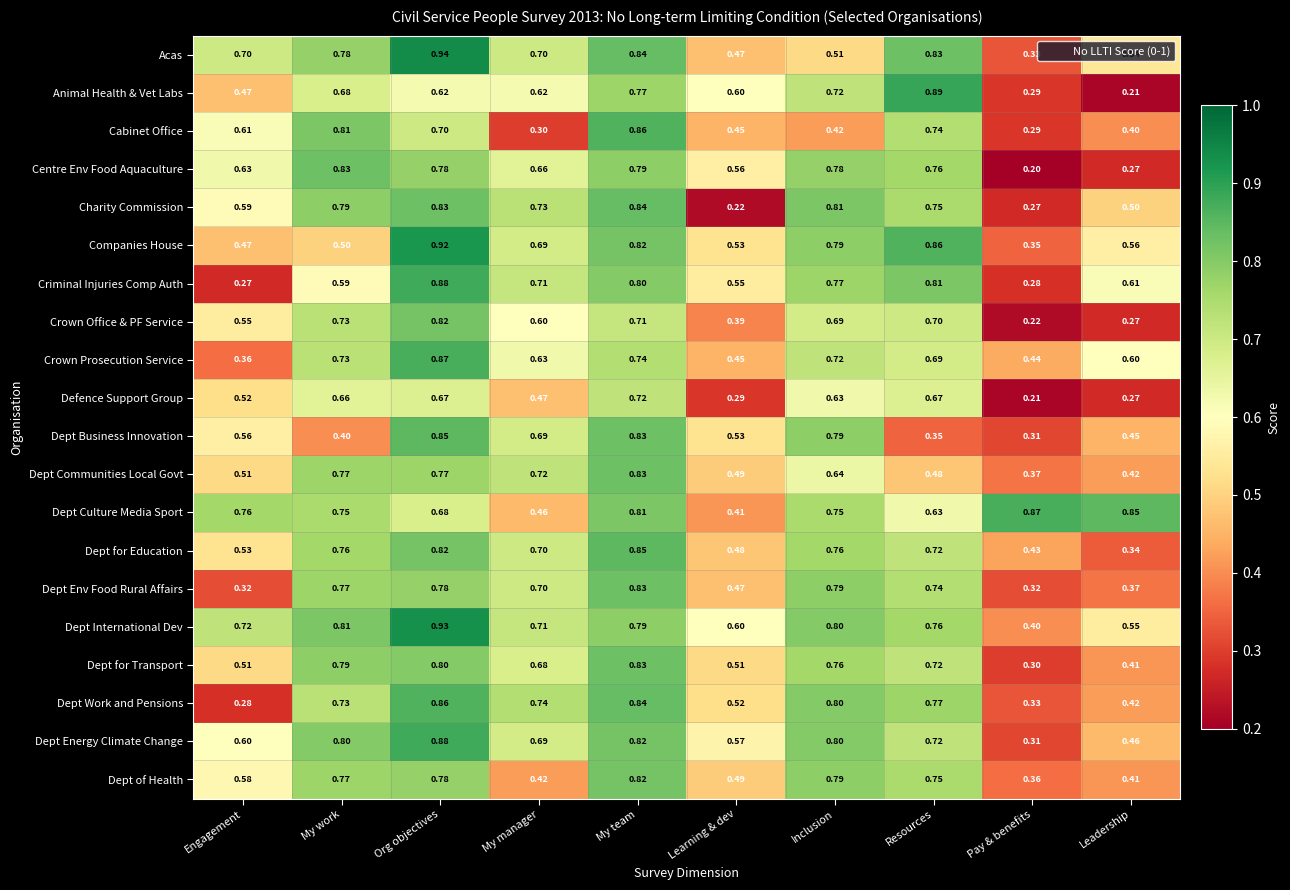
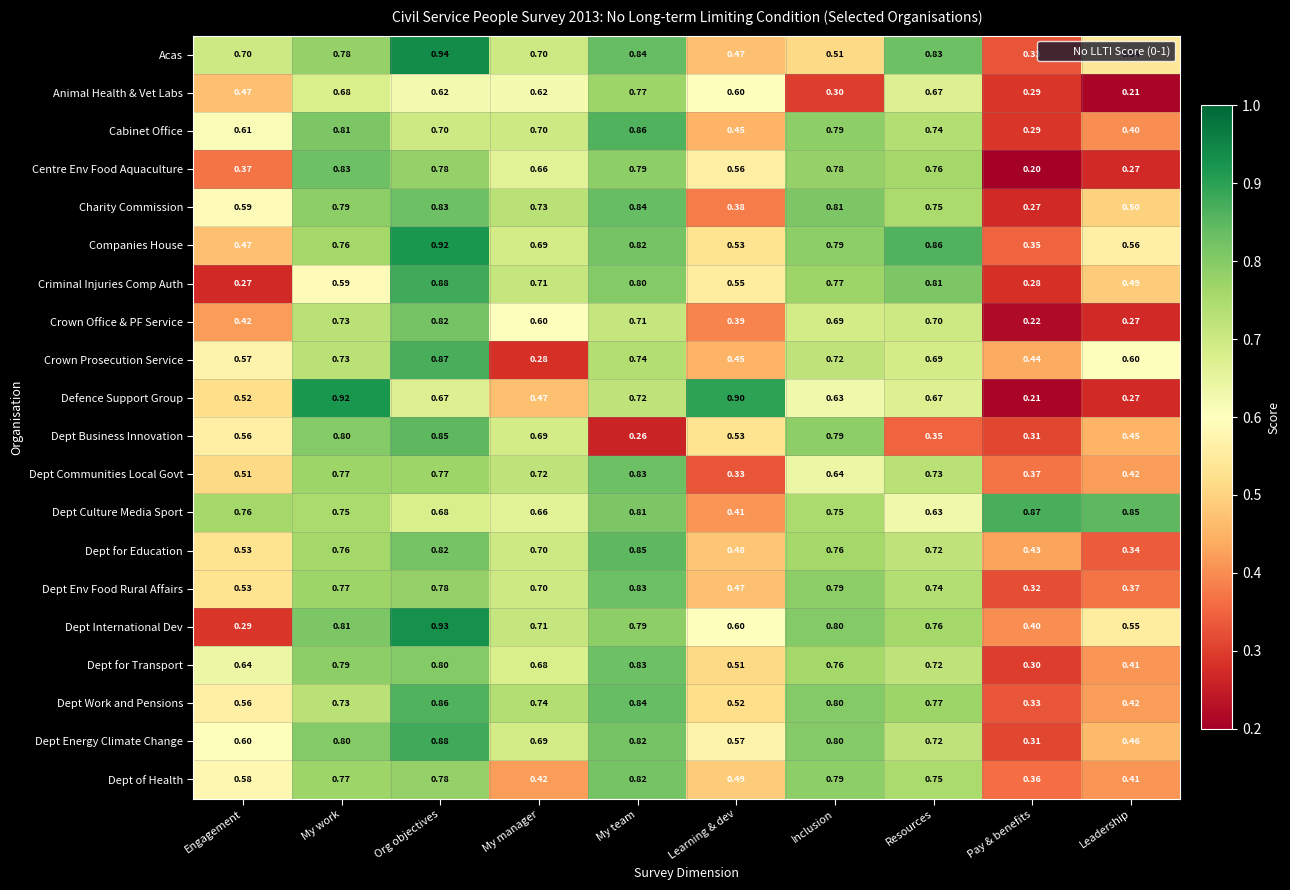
  {
    "Acas": {
      "Engagement": 0.70,
      "My work": 0.78,
      "Org objectives": 0.94,
      "My manager": 0.70,
      "My team": 0.84,
      "Learning & dev": 0.47,
      "Inclusion": 0.51,
      "Resources": 0.83
    },
    "Animal Health & Vet Labs": {
      "Engagement": 0.47,
      "My work": 0.68,
      "Org objectives": 0.62,
      "My manager": 0.62,
      "My team": 0.77,
      "Learning & dev": 0.60,
-     "Inclusion": 0.72,
-     "Resources": 0.89,
+     "Inclusion": 0.30,
+     "Resources": 0.67,
      "Pay & benefits": 0.29,
      "Leadership": 0.21
    },
    "Cabinet Office": {
      "Engagement": 0.61,
      "My work": 0.81,
      "Org objectives": 0.70,
-     "My manager": 0.30,
+     "My manager": 0.70,
      "My team": 0.86,
      "Learning & dev": 0.45,
-     "Inclusion": 0.42,
+     "Inclusion": 0.79,
      "Resources": 0.74,
      "Pay & benefits": 0.29,
      "Leadership": 0.40
    },
    "Centre Env Food Aquaculture": {
-     "Engagement": 0.63,
+     "Engagement": 0.37,
      "My work": 0.83,
      "Org objectives": 0.78,
      "My manager": 0.66,
      "My team": 0.79,
      "Learning & dev": 0.56,
      "Inclusion": 0.78,
      "Resources": 0.76,
      "Pay & benefits": 0.20,
      "Leadership": 0.27
    },
    "Charity Commission": {
      "Engagement": 0.59,
      "My work": 0.79,
      "Org objectives": 0.83,
      "My manager": 0.73,
      "My team": 0.84,
-     "Learning & dev": 0.22,
+     "Learning & dev": 0.38,
      "Inclusion": 0.81,
      "Resources": 0.75,
      "Pay & benefits": 0.27,
      "Leadership": 0.50
    },
    "Companies House": {
      "Engagement": 0.47,
-     "My work": 0.50,
+     "My work": 0.76,
      "Org objectives": 0.92,
      "My manager": 0.69,
      "My team": 0.82,
      "Learning & dev": 0.53,
      "Inclusion": 0.79,
      "Resources": 0.86,
      "Pay & benefits": 0.35,
      "Leadership": 0.56
    },
    "Criminal Injuries Comp Auth": {
      "Engagement": 0.27,
      "My work": 0.59,
      "Org objectives": 0.88,
      "My manager": 0.71,
      "My team": 0.80,
      "Learning & dev": 0.55,
      "Inclusion": 0.77,
      "Resources": 0.81,
      "Pay & benefits": 0.28,
-     "Leadership": 0.61
+     "Leadership": 0.49
    },
    "Crown Office & PF Service": {
-     "Engagement": 0.55,
+     "Engagement": 0.42,
      "My work": 0.73,
      "Org objectives": 0.82,
      "My manager": 0.60,
      "My team": 0.71,
      "Learning & dev": 0.39,
      "Inclusion": 0.69,
      "Resources": 0.70,
      "Pay & benefits": 0.22,
      "Leadership": 0.27
    },
    "Crown Prosecution Service": {
-     "Engagement": 0.36,
+     "Engagement": 0.57,
      "My work": 0.73,
      "Org objectives": 0.87,
-     "My manager": 0.63,
+     "My manager": 0.28,
      "My team": 0.74,
      "Learning & dev": 0.45,
      "Inclusion": 0.72,
      "Resources": 0.69,
      "Pay & benefits": 0.44,
      "Leadership": 0.60
    },
    "Defence Support Group": {
      "Engagement": 0.52,
-     "My work": 0.66,
+     "My work": 0.92,
      "Org objectives": 0.67,
      "My manager": 0.47,
      "My team": 0.72,
-     "Learning & dev": 0.29,
+     "Learning & dev": 0.90,
      "Inclusion": 0.63,
      "Resources": 0.67,
      "Pay & benefits": 0.21,
      "Leadership": 0.27
    },
    "Dept Business Innovation": {
      "Engagement": 0.56,
-     "My work": 0.40,
+     "My work": 0.80,
      "Org objectives": 0.85,
      "My manager": 0.69,
-     "My team": 0.83,
+     "My team": 0.26,
      "Learning & dev": 0.53,
      "Inclusion": 0.79,
      "Resources": 0.35,
      "Pay & benefits": 0.31,
      "Leadership": 0.45
    },
    "Dept Communities Local Govt": {
      "Engagement": 0.51,
      "My work": 0.77,
      "Org objectives": 0.77,
      "My manager": 0.72,
      "My team": 0.83,
-     "Learning & dev": 0.49,
+     "Learning & dev": 0.33,
      "Inclusion": 0.64,
-     "Resources": 0.48,
+     "Resources": 0.73,
      "Pay & benefits": 0.37,
      "Leadership": 0.42
    },
    "Dept Culture Media Sport": {
      "Engagement": 0.76,
      "My work": 0.75,
      "Org objectives": 0.68,
-     "My manager": 0.46,
+     "My manager": 0.66,
      "My team": 0.81,
      "Learning & dev": 0.41,
      "Inclusion": 0.75,
      "Resources": 0.63,
      "Pay & benefits": 0.87,
      "Leadership": 0.85
    },
    "Dept for Education": {
      "Engagement": 0.53,
      "My work": 0.76,
      "Org objectives": 0.82,
      "My manager": 0.70,
      "My team": 0.85,
      "Learning & dev": 0.48,
      "Inclusion": 0.76,
      "Resources": 0.72,
      "Pay & benefits": 0.43,
      "Leadership": 0.34
    },
    "Dept Env Food Rural Affairs": {
-     "Engagement": 0.32,
+     "Engagement": 0.53,
      "My work": 0.77,
      "Org objectives": 0.78,
      "My manager": 0.70,
      "My team": 0.83,
      "Learning & dev": 0.47,
      "Inclusion": 0.79,
      "Resources": 0.74,
      "Pay & benefits": 0.32,
      "Leadership": 0.37
    },
    "Dept International Dev": {
-     "Engagement": 0.72,
+     "Engagement": 0.29,
      "My work": 0.81,
      "Org objectives": 0.93,
      "My manager": 0.71,
      "My team": 0.79,
      "Learning & dev": 0.60,
      "Inclusion": 0.80,
      "Resources": 0.76,
      "Pay & benefits": 0.40,
      "Leadership": 0.55
    },
    "Dept for Transport": {
-     "Engagement": 0.51,
+     "Engagement": 0.64,
      "My work": 0.79,
      "Org objectives": 0.80,
      "My manager": 0.68,
      "My team": 0.83,
      "Learning & dev": 0.51,
      "Inclusion": 0.76,
      "Resources": 0.72,
      "Pay & benefits": 0.30,
      "Leadership": 0.41
    },
    "Dept Work and Pensions": {
-     "Engagement": 0.28,
+     "Engagement": 0.56,
      "My work": 0.73,
      "Org objectives": 0.86,
      "My manager": 0.74,
      "My team": 0.84,
      "Learning & dev": 0.52,
      "Inclusion": 0.80,
      "Resources": 0.77,
      "Pay & benefits": 0.33,
      "Leadership": 0.42
    },
    "Dept Energy Climate Change": {
      "Engagement": 0.60,
      "My work": 0.80,
      "Org objectives": 0.88,
      "My manager": 0.69,
      "My team": 0.82,
      "Learning & dev": 0.57,
      "Inclusion": 0.80,
      "Resources": 0.72,
      "Pay & benefits": 0.31,
      "Leadership": 0.46
    },
    "Dept of Health": {
      "Engagement": 0.58,
      "My work": 0.77,
      "Org objectives": 0.78,
      "My manager": 0.42,
      "My team": 0.82,
      "Learning & dev": 0.49,
      "Inclusion": 0.79,
      "Resources": 0.75,
      "Pay & benefits": 0.36,
      "Leadership": 0.41
    }
  }
